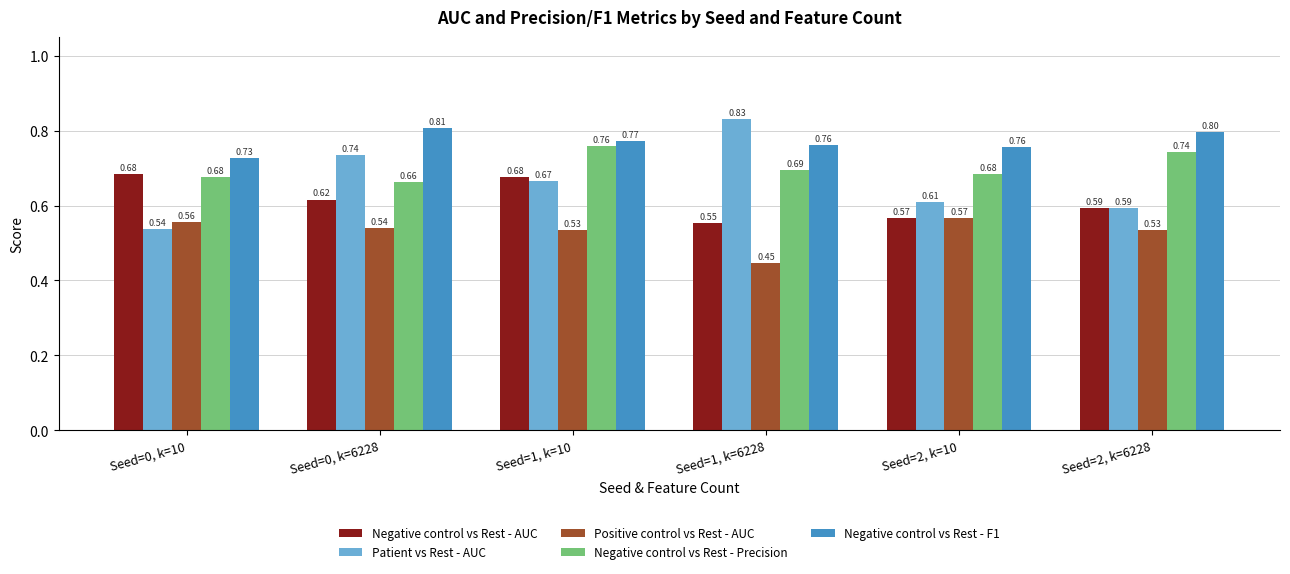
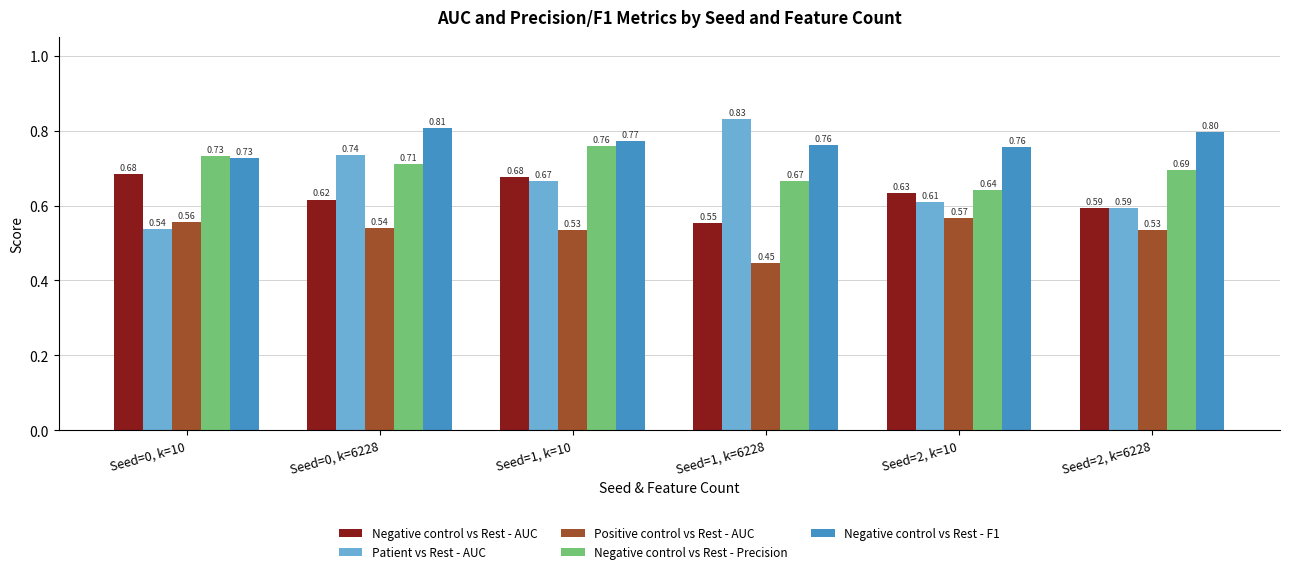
  {
    "Negative control vs Rest - AUC": {
      "Seed=0, k=10": 0.68,
      "Seed=0, k=6228": 0.62,
      "Seed=1, k=10": 0.68,
      "Seed=1, k=6228": 0.55,
-     "Seed=2, k=10": 0.57,
+     "Seed=2, k=10": 0.63,
      "Seed=2, k=6228": 0.59
    },
    "Positive control vs Rest - AUC": {
      "Seed=0, k=10": 0.56,
      "Seed=0, k=6228": 0.54,
      "Seed=1, k=10": 0.53,
      "Seed=1, k=6228": 0.45,
      "Seed=2, k=10": 0.57,
      "Seed=2, k=6228": 0.53
    },
    "Negative control vs Rest - Precision": {
-     "Seed=0, k=10": 0.68,
-     "Seed=0, k=6228": 0.66,
+     "Seed=0, k=10": 0.73,
+     "Seed=0, k=6228": 0.71,
      "Seed=1, k=10": 0.76,
-     "Seed=1, k=6228": 0.69,
-     "Seed=2, k=10": 0.68,
-     "Seed=2, k=6228": 0.74
+     "Seed=1, k=6228": 0.67,
+     "Seed=2, k=10": 0.64,
+     "Seed=2, k=6228": 0.69
    }
  }
